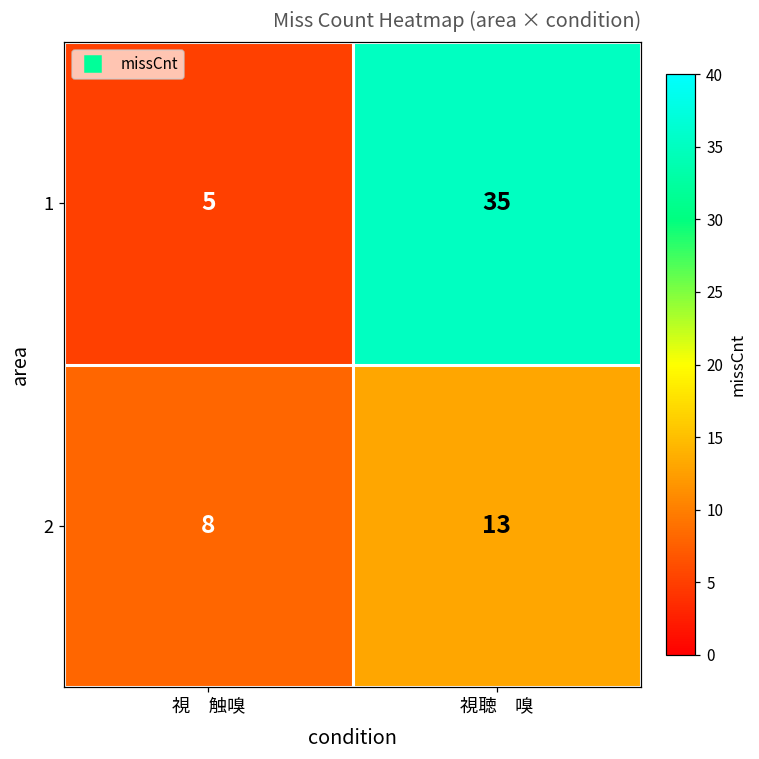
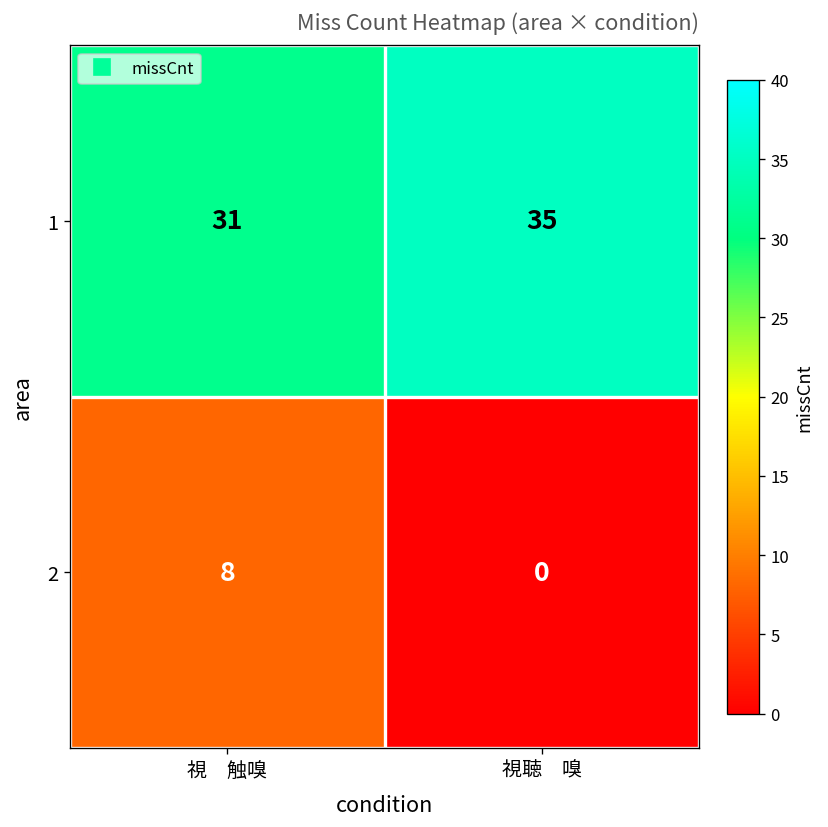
  {
    "1": {
-     "視 触嗅": 5,
+     "視 触嗅": 31,
      "視聴 嗅": 35
    },
    "2": {
      "視 触嗅": 8,
-     "視聴 嗅": 13
+     "視聴 嗅": 0
    }
  }
